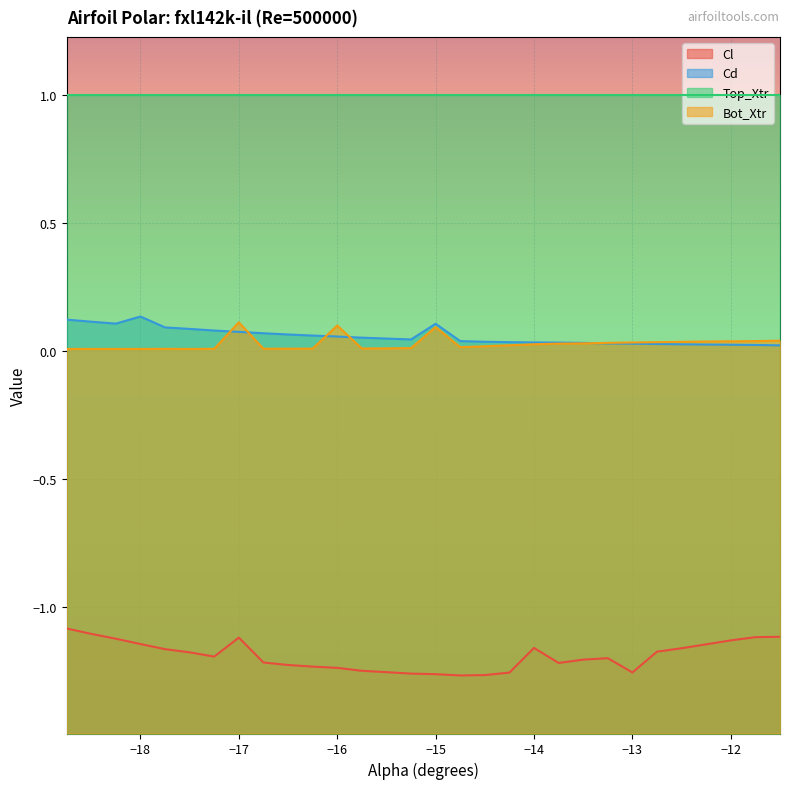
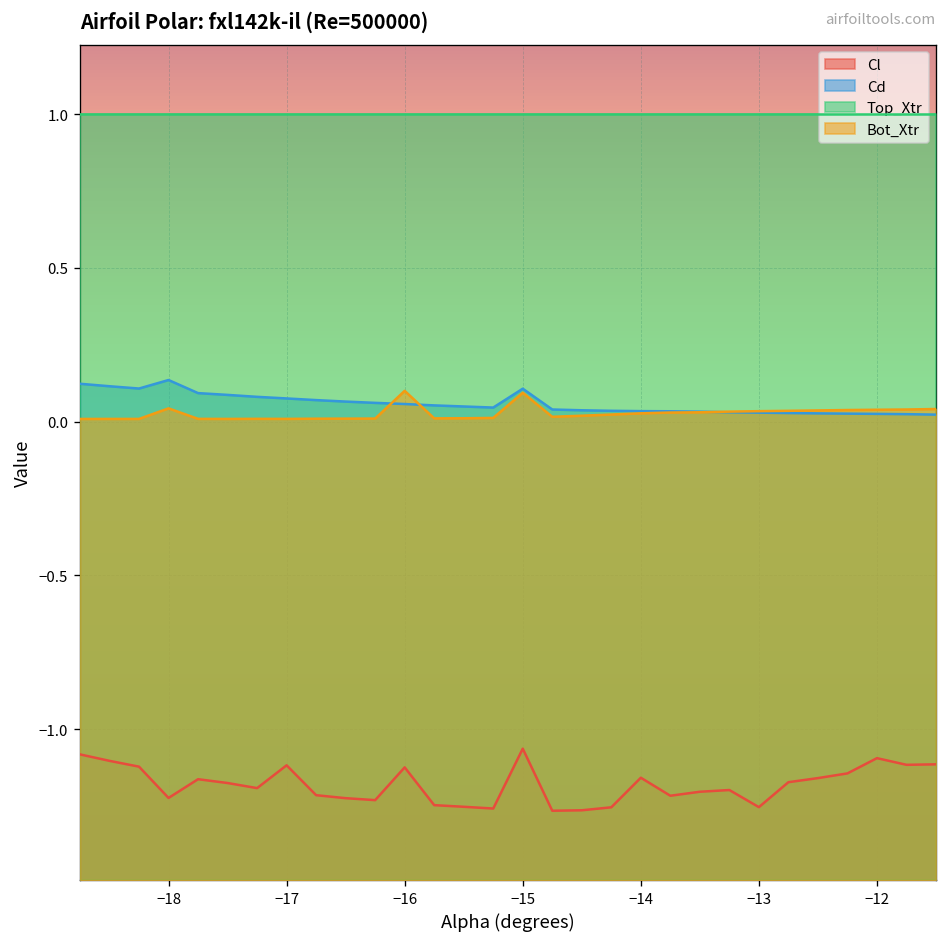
  {
    "Cl": {
-     "−18": -1.14,
+     "−18": -1.22,
      "−17": -1.12,
-     "−16": -1.24,
-     "−15": -1.26,
+     "−16": -1.12,
+     "−15": -1.06,
      "−14": -1.16,
      "−13": -1.25,
-     "−12": -1.13
+     "−12": -1.09
    },
    "Cd": {
      "−18": 0.14,
      "−17": 0.08,
      "−16": 0.06,
      "−15": 0.11,
      "−12": 0.03
    },
    "Top_Xtr": {
      "−18": 1.00,
      "−17": 1.00,
      "−16": 1.00,
      "−15": 1.00,
      "−14": 1.00,
      "−13": 1.00
    },
    "Bot_Xtr": {
-     "−18": 0.01,
-     "−17": 0.11,
+     "−18": 0.04,
+     "−17": 0.01,
      "−16": 0.10,
      "−15": 0.09,
      "−12": 0.04
    }
  }
